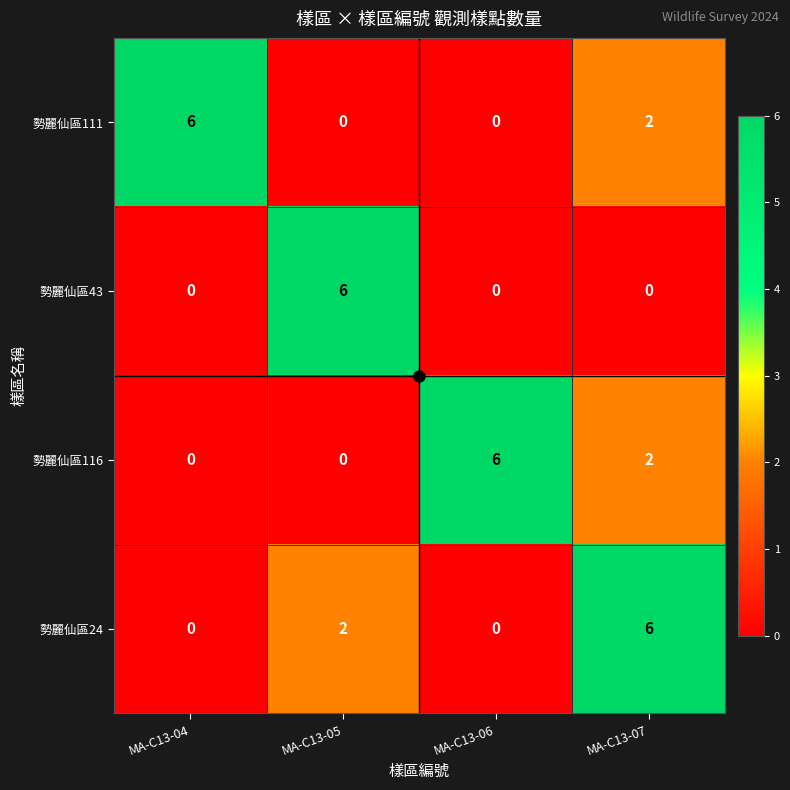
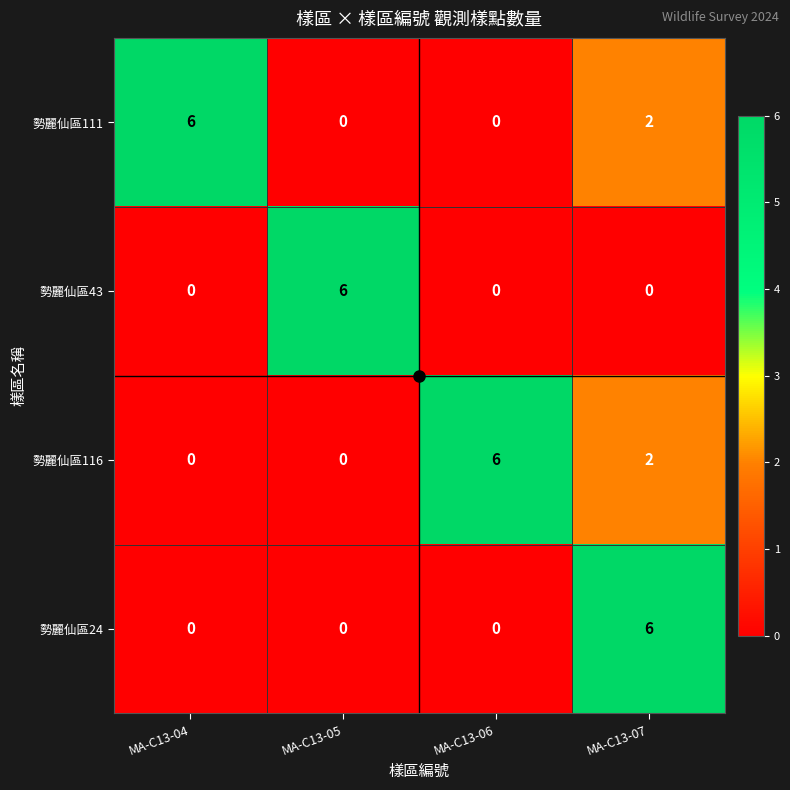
  {
    "勢麗仙區111": {
      "MA-C13-04": 6,
      "MA-C13-05": 0,
      "MA-C13-06": 0,
      "MA-C13-07": 2
    },
    "勢麗仙區43": {
      "MA-C13-04": 0,
      "MA-C13-05": 6,
      "MA-C13-06": 0,
      "MA-C13-07": 0
    },
    "勢麗仙區116": {
      "MA-C13-04": 0,
      "MA-C13-05": 0,
      "MA-C13-06": 6,
      "MA-C13-07": 2
    },
    "勢麗仙區24": {
      "MA-C13-04": 0,
-     "MA-C13-05": 2,
+     "MA-C13-05": 0,
      "MA-C13-06": 0,
      "MA-C13-07": 6
    }
  }
